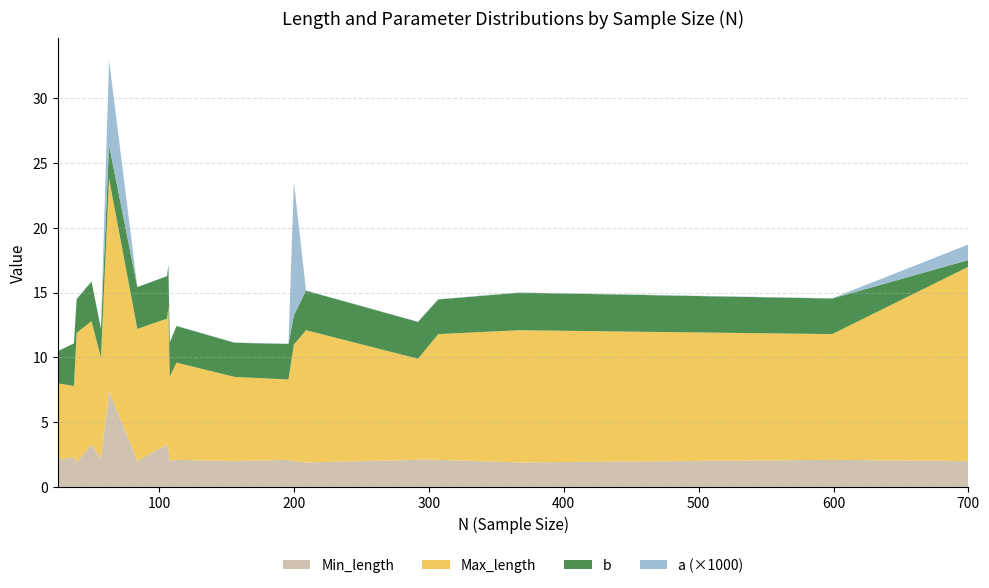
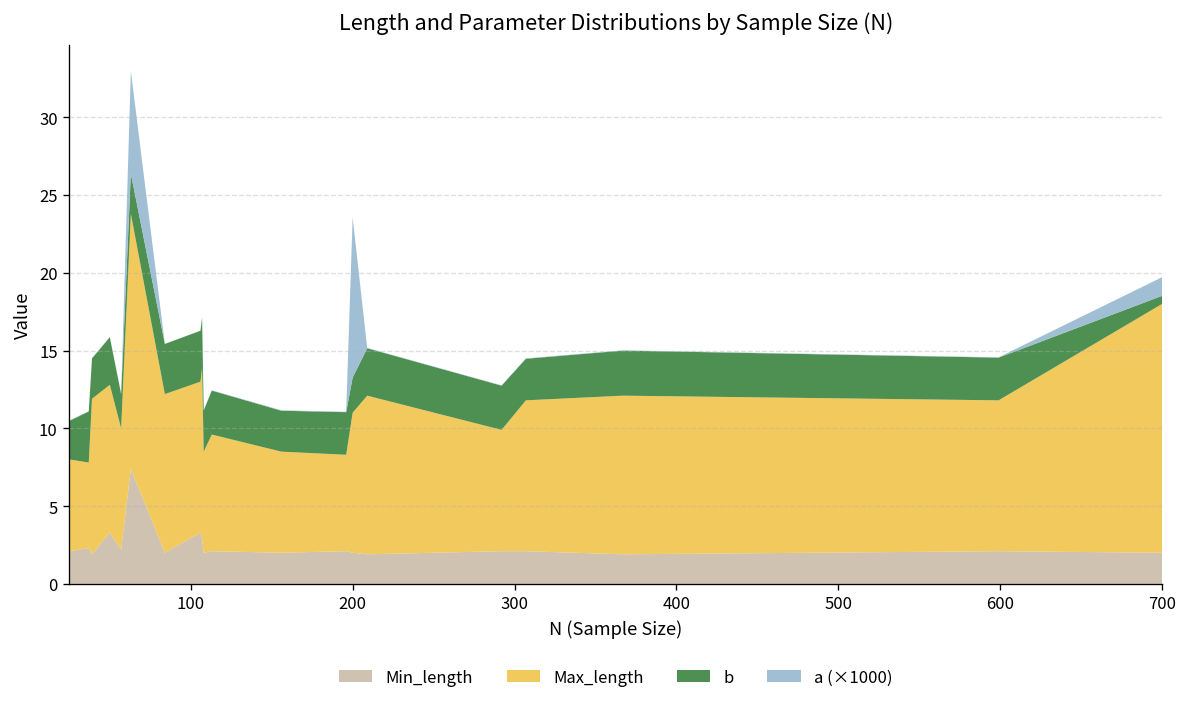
  {
    "Min_length": {
      "200": 2,
      "700": 2
    },
    "Max_length": {
      "200": 9,
-     "700": 15
+     "700": 16
    },
    "b": {
      "200": 2.3,
      "700": 0.5
    },
    "a (×1000)": {
      "200": 10.3,
      "700": 1.2
    }
  }
